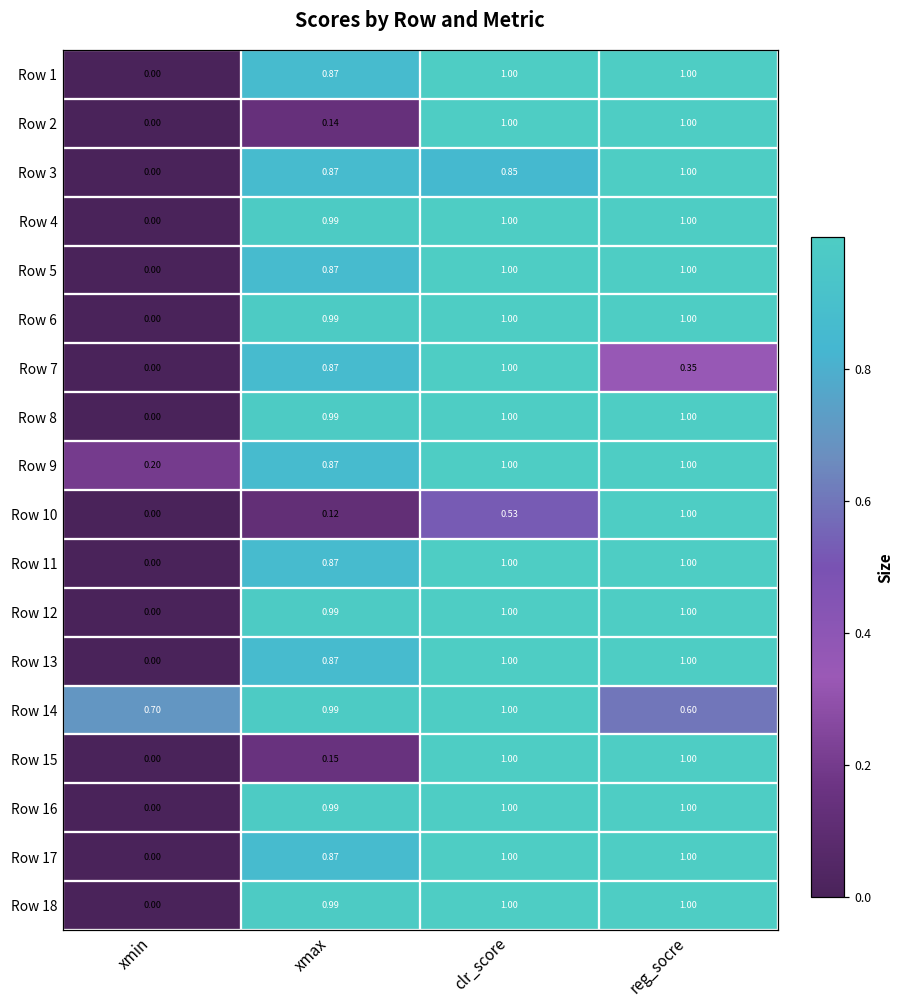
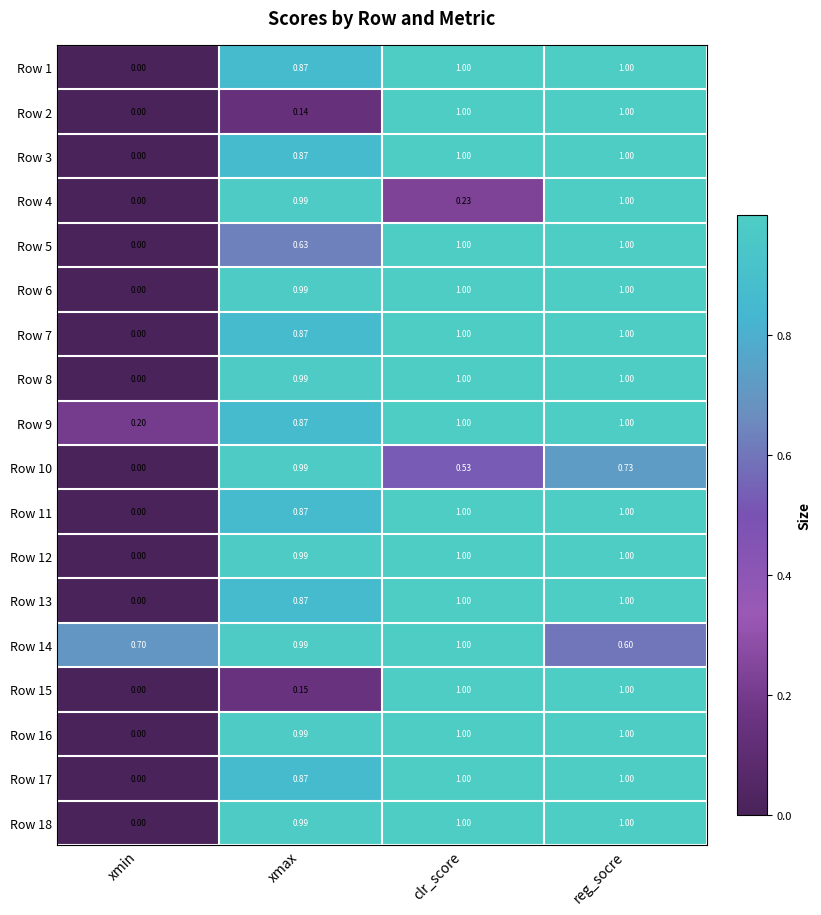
  {
    "Row 1": {
      "xmin": 0.00,
      "xmax": 0.87,
      "clr_score": 1.00,
      "reg_socre": 1.00
    },
    "Row 2": {
      "xmin": 0.00,
      "xmax": 0.14,
      "clr_score": 1.00,
      "reg_socre": 1.00
    },
    "Row 3": {
      "xmin": 0.00,
      "xmax": 0.87,
-     "clr_score": 0.85,
+     "clr_score": 1.00,
      "reg_socre": 1.00
    },
    "Row 4": {
      "xmin": 0.00,
      "xmax": 0.99,
-     "clr_score": 1.00,
+     "clr_score": 0.23,
      "reg_socre": 1.00
    },
    "Row 5": {
      "xmin": 0.00,
-     "xmax": 0.87,
+     "xmax": 0.63,
      "clr_score": 1.00,
      "reg_socre": 1.00
    },
    "Row 6": {
      "xmin": 0.00,
      "xmax": 0.99,
      "clr_score": 1.00,
      "reg_socre": 1.00
    },
    "Row 7": {
      "xmin": 0.00,
      "xmax": 0.87,
      "clr_score": 1.00,
-     "reg_socre": 0.35
+     "reg_socre": 1.00
    },
    "Row 8": {
      "xmin": 0.00,
      "xmax": 0.99,
      "clr_score": 1.00,
      "reg_socre": 1.00
    },
    "Row 9": {
      "xmin": 0.20,
      "xmax": 0.87,
      "clr_score": 1.00,
      "reg_socre": 1.00
    },
    "Row 10": {
      "xmin": 0.00,
-     "xmax": 0.12,
+     "xmax": 0.99,
      "clr_score": 0.53,
-     "reg_socre": 1.00
+     "reg_socre": 0.73
    },
    "Row 11": {
      "xmin": 0.00,
      "xmax": 0.87,
      "clr_score": 1.00,
      "reg_socre": 1.00
    },
    "Row 12": {
      "xmin": 0.00,
      "xmax": 0.99,
      "clr_score": 1.00,
      "reg_socre": 1.00
    },
    "Row 13": {
      "xmin": 0.00,
      "xmax": 0.87,
      "clr_score": 1.00,
      "reg_socre": 1.00
    },
    "Row 14": {
      "xmin": 0.70,
      "xmax": 0.99,
      "clr_score": 1.00,
      "reg_socre": 0.60
    },
    "Row 15": {
      "xmin": 0.00,
      "xmax": 0.15,
      "clr_score": 1.00,
      "reg_socre": 1.00
    },
    "Row 16": {
      "xmin": 0.00,
      "xmax": 0.99,
      "clr_score": 1.00,
      "reg_socre": 1.00
    },
    "Row 17": {
      "xmin": 0.00,
      "xmax": 0.87,
      "clr_score": 1.00,
      "reg_socre": 1.00
    },
    "Row 18": {
      "xmin": 0.00,
      "xmax": 0.99,
      "clr_score": 1.00,
      "reg_socre": 1.00
    }
  }
